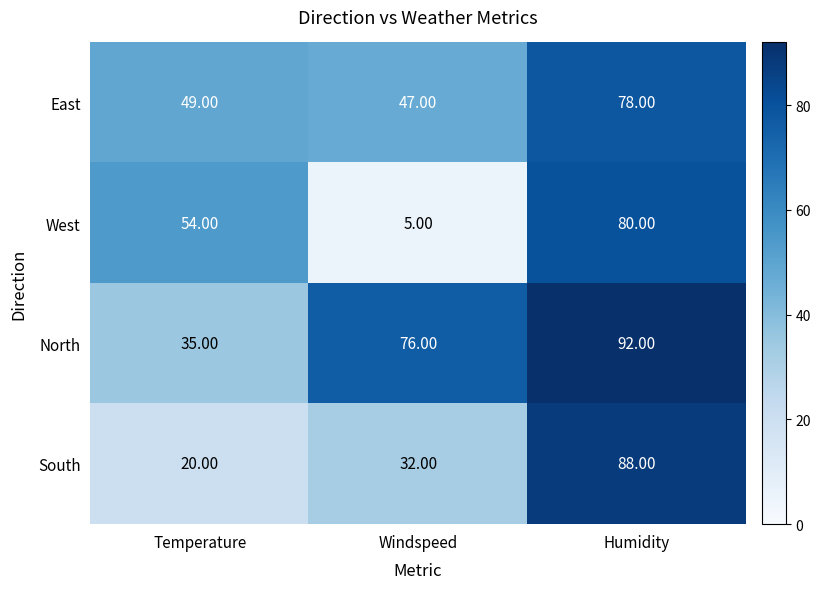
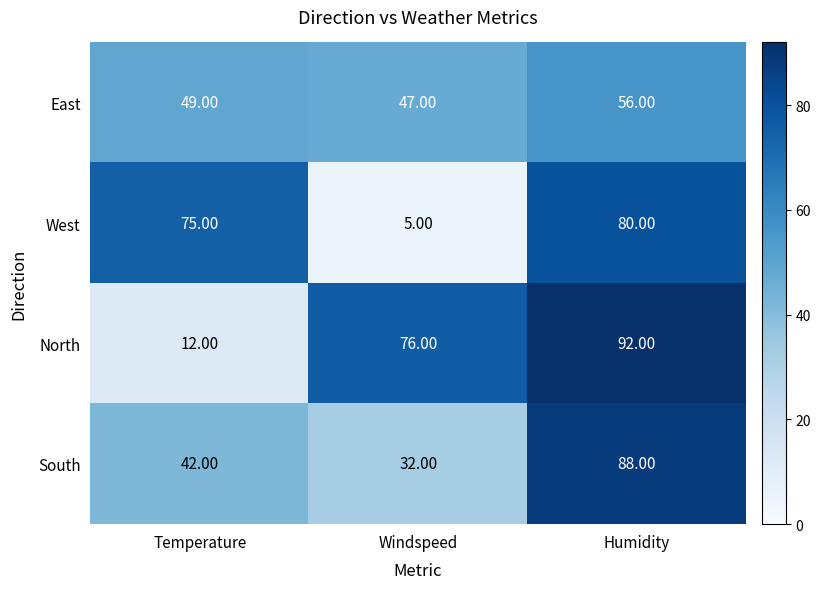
  {
    "East": {
      "Temperature": 49.00,
      "Windspeed": 47.00,
-     "Humidity": 78.00
+     "Humidity": 56.00
    },
    "West": {
-     "Temperature": 54.00,
+     "Temperature": 75.00,
      "Windspeed": 5.00,
      "Humidity": 80.00
    },
    "North": {
-     "Temperature": 35.00,
+     "Temperature": 12.00,
      "Windspeed": 76.00,
      "Humidity": 92.00
    },
    "South": {
-     "Temperature": 20.00,
+     "Temperature": 42.00,
      "Windspeed": 32.00,
      "Humidity": 88.00
    }
  }
